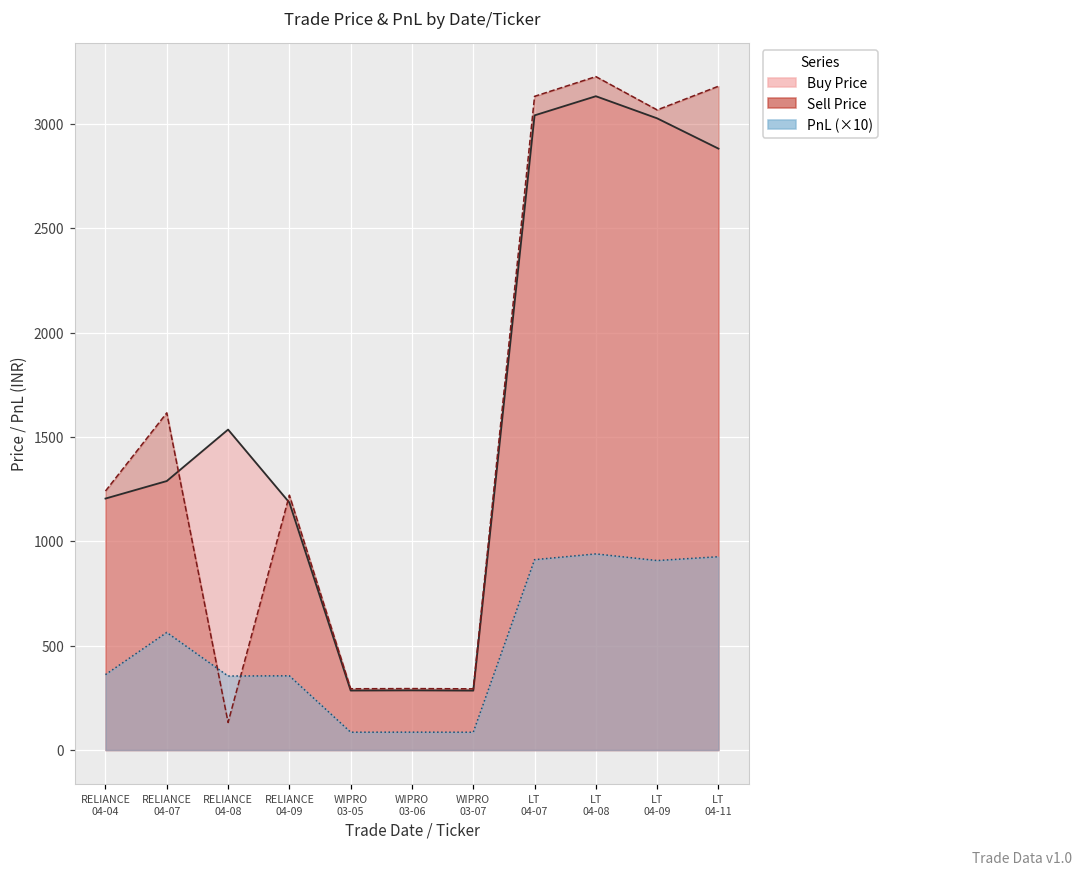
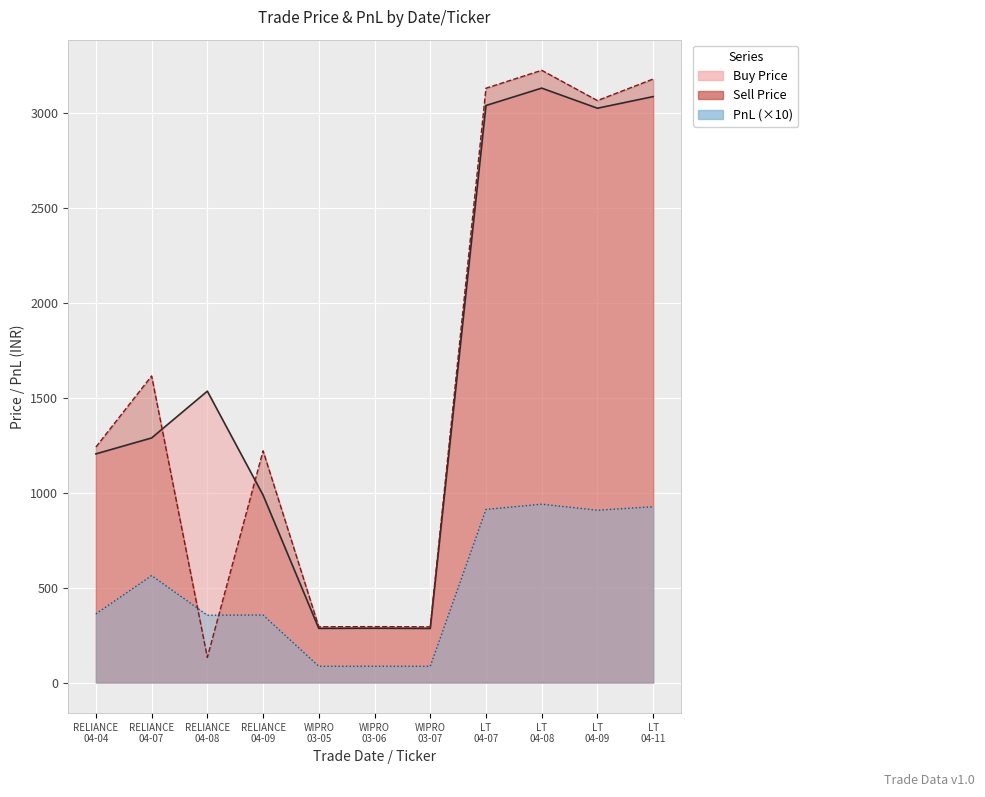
  {
    "Buy Price": {
      "RELIANCE 04-04": 1200,
      "RELIANCE 04-07": 1290,
      "RELIANCE 04-08": 1540,
-     "RELIANCE 04-09": 1190,
+     "RELIANCE 04-09": 990,
      "LT 04-07": 3040,
      "LT 04-08": 3130,
      "LT 04-09": 3030,
-     "LT 04-11": 2880
+     "LT 04-11": 3090
    },
    "Sell Price": {
      "RELIANCE 04-04": 1240,
      "RELIANCE 04-07": 1620,
      "RELIANCE 04-08": 130,
      "RELIANCE 04-09": 1220,
      "LT 04-07": 3130,
      "LT 04-08": 3230,
      "LT 04-09": 3070,
      "LT 04-11": 3180
    },
    "PnL (×10)": {
      "RELIANCE 04-04": 360,
      "RELIANCE 04-07": 560,
      "RELIANCE 04-08": 350,
      "RELIANCE 04-09": 360,
      "WIPRO 03-05": 90,
      "WIPRO 03-06": 90,
      "WIPRO 03-07": 90,
      "LT 04-07": 910,
      "LT 04-08": 940,
      "LT 04-09": 910,
      "LT 04-11": 930
    }
  }
